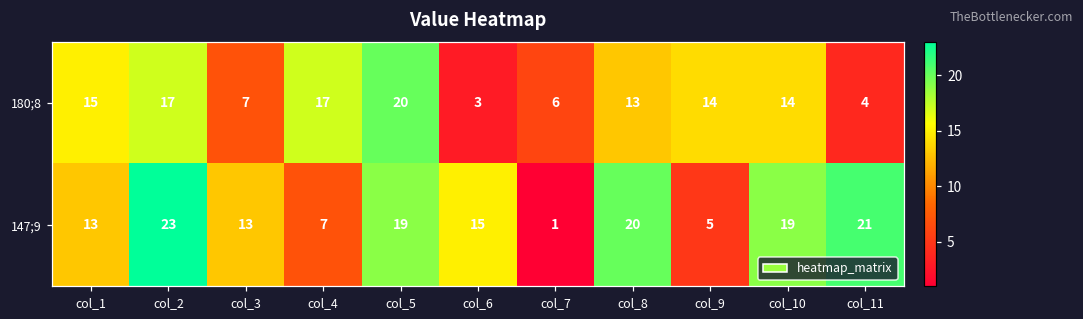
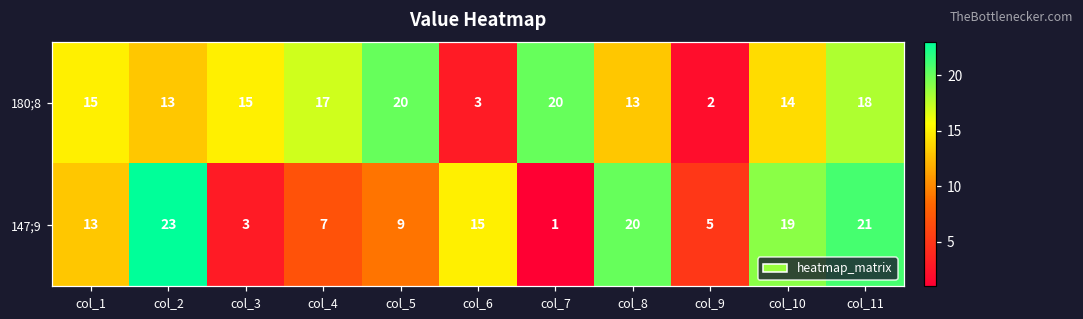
  {
    "180;8": {
      "col_1": 15,
-     "col_2": 17,
-     "col_3": 7,
+     "col_2": 13,
+     "col_3": 15,
      "col_4": 17,
      "col_5": 20,
      "col_6": 3,
-     "col_7": 6,
+     "col_7": 20,
      "col_8": 13,
-     "col_9": 14,
+     "col_9": 2,
      "col_10": 14,
-     "col_11": 4
+     "col_11": 18
    },
    "147;9": {
      "col_1": 13,
      "col_2": 23,
-     "col_3": 13,
+     "col_3": 3,
      "col_4": 7,
-     "col_5": 19,
+     "col_5": 9,
      "col_6": 15,
      "col_7": 1,
      "col_8": 20,
      "col_9": 5,
      "col_10": 19,
      "col_11": 21
    }
  }
